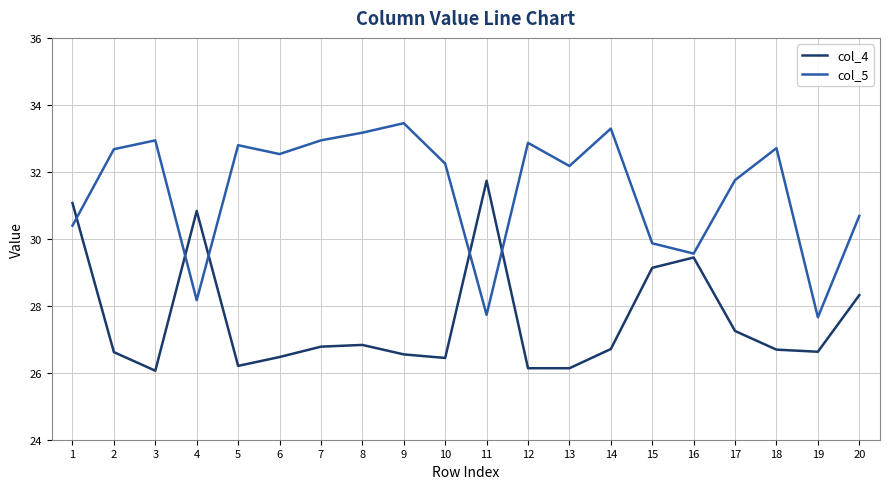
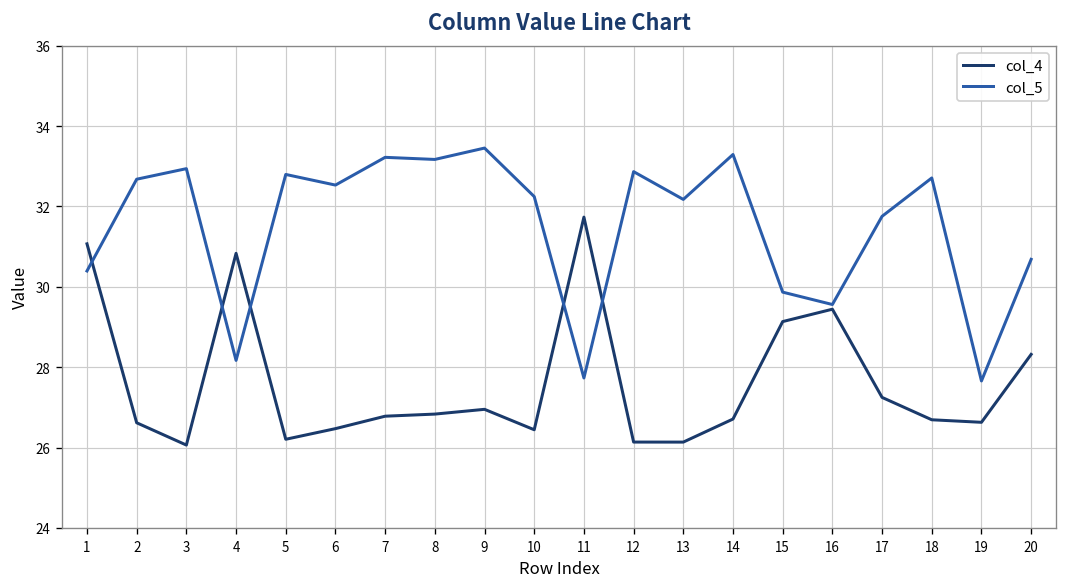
  {
    "col_4": {
      "1": 31.1,
      "2": 26.6,
      "3": 26.1,
      "4": 30.8,
      "5": 26.2,
      "6": 26.5,
      "7": 26.8,
      "8": 26.8,
-     "9": 26.5,
+     "9": 26.9,
      "10": 26.4,
      "11": 31.7,
      "12": 26.1,
      "13": 26.1,
      "14": 26.7,
      "15": 29.1,
      "16": 29.4,
      "17": 27.2,
      "18": 26.7,
      "19": 26.6,
      "20": 28.3
    },
    "col_5": {
      "1": 30.4,
      "2": 32.7,
      "3": 32.9,
      "4": 28.2,
      "5": 32.8,
      "6": 32.5,
-     "7": 32.9,
+     "7": 33.2,
      "8": 33.2,
      "9": 33.5,
      "10": 32.2,
      "11": 27.7,
      "12": 32.9,
      "13": 32.2,
      "14": 33.3,
      "15": 29.9,
      "16": 29.6,
      "17": 31.8,
      "18": 32.7,
      "19": 27.7,
      "20": 30.7
    }
  }
